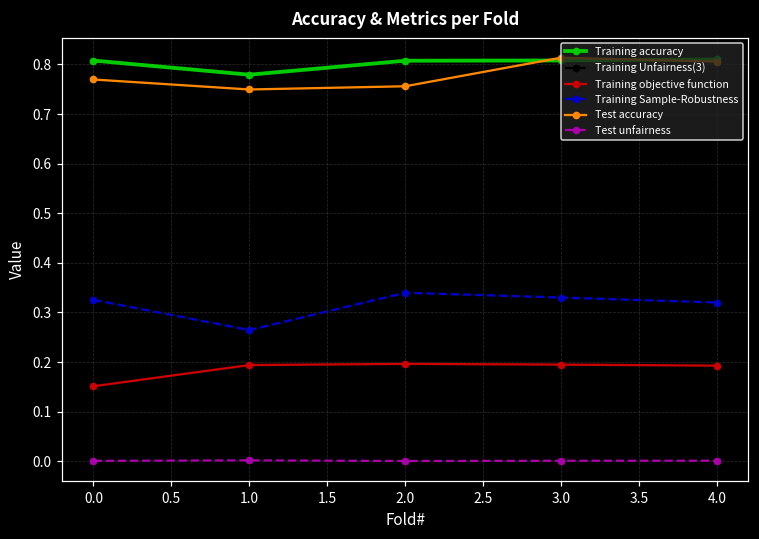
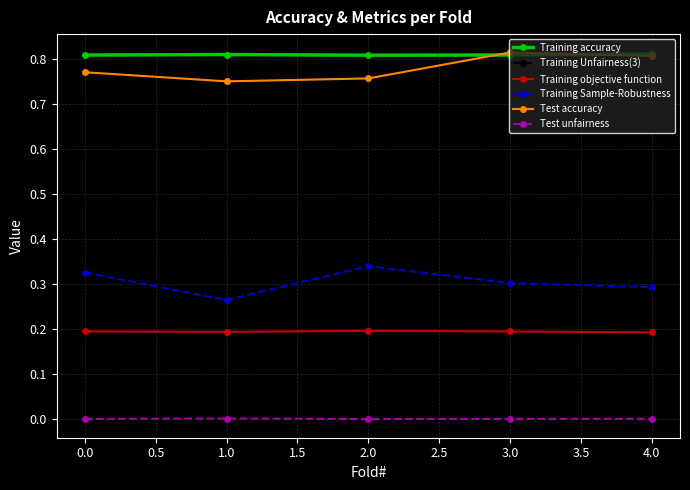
  {
    "Training accuracy": {
      "0.0": 0.81,
-     "1.0": 0.78,
+     "1.0": 0.81,
      "2.0": 0.81
    },
    "Training objective function": {
-     "0.0": 0.15,
+     "0.0": 0.20,
      "1.0": 0.19,
      "2.0": 0.20,
      "3.0": 0.19,
      "4.0": 0.19
    },
    "Training Sample-Robustness": {
      "0.0": 0.33,
      "1.0": 0.26,
      "2.0": 0.34,
-     "3.0": 0.33,
-     "4.0": 0.32
+     "3.0": 0.30,
+     "4.0": 0.29
    },
    "Test accuracy": {
      "0.0": 0.77,
      "1.0": 0.75,
      "2.0": 0.76
    }
  }
